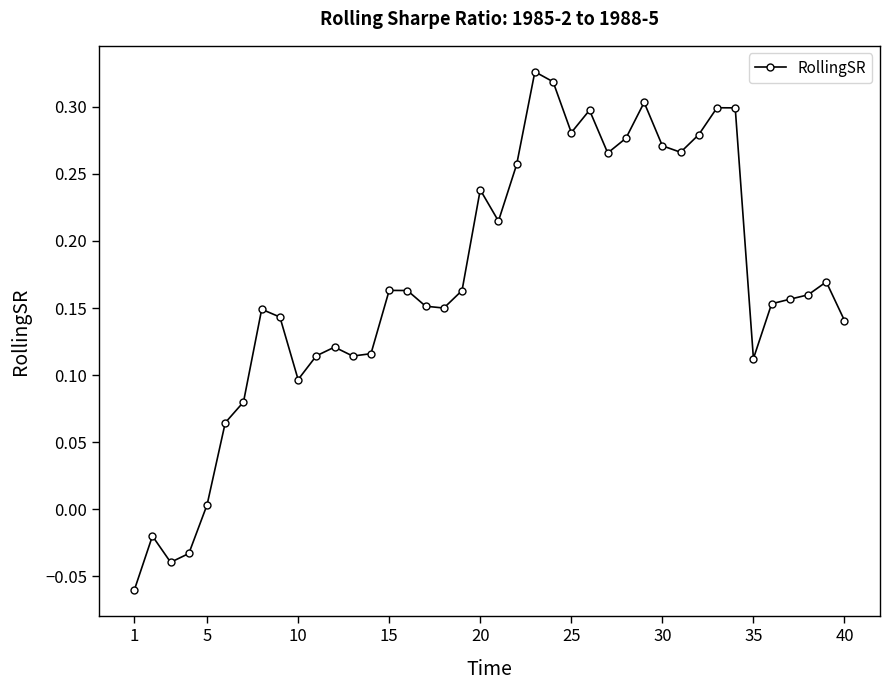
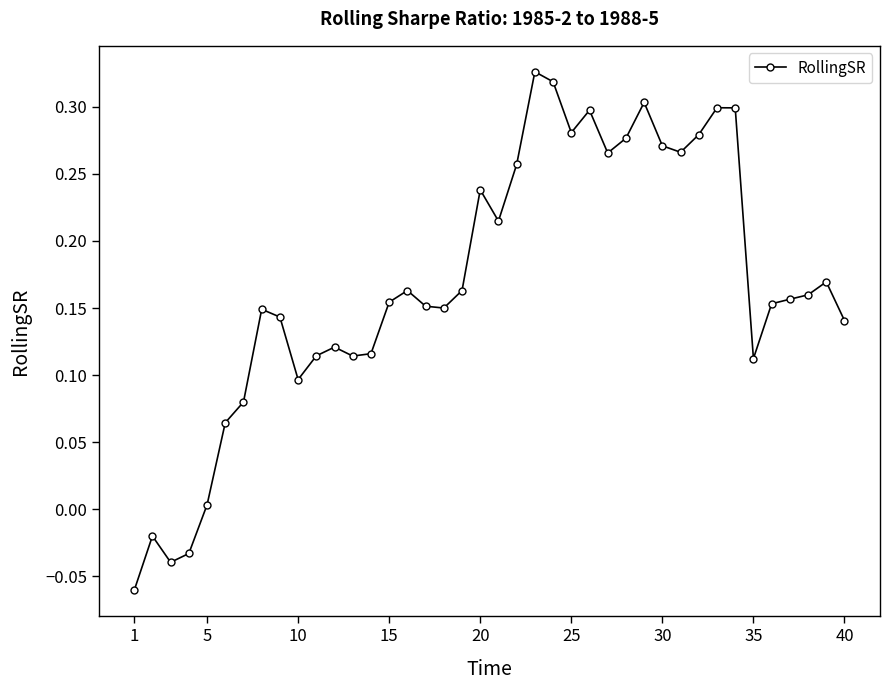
  {
    "1": -0.061,
    "5": 0.003,
    "10": 0.097,
-   "15": 0.163,
+   "15": 0.154,
    "20": 0.238,
    "25": 0.281,
    "30": 0.271,
    "35": 0.112,
    "40": 0.141
  }
